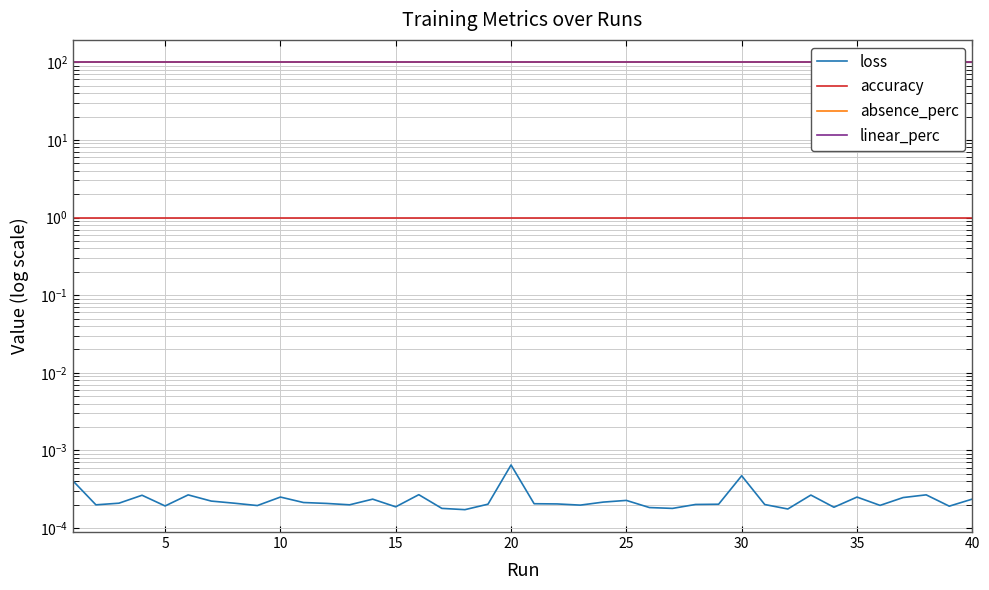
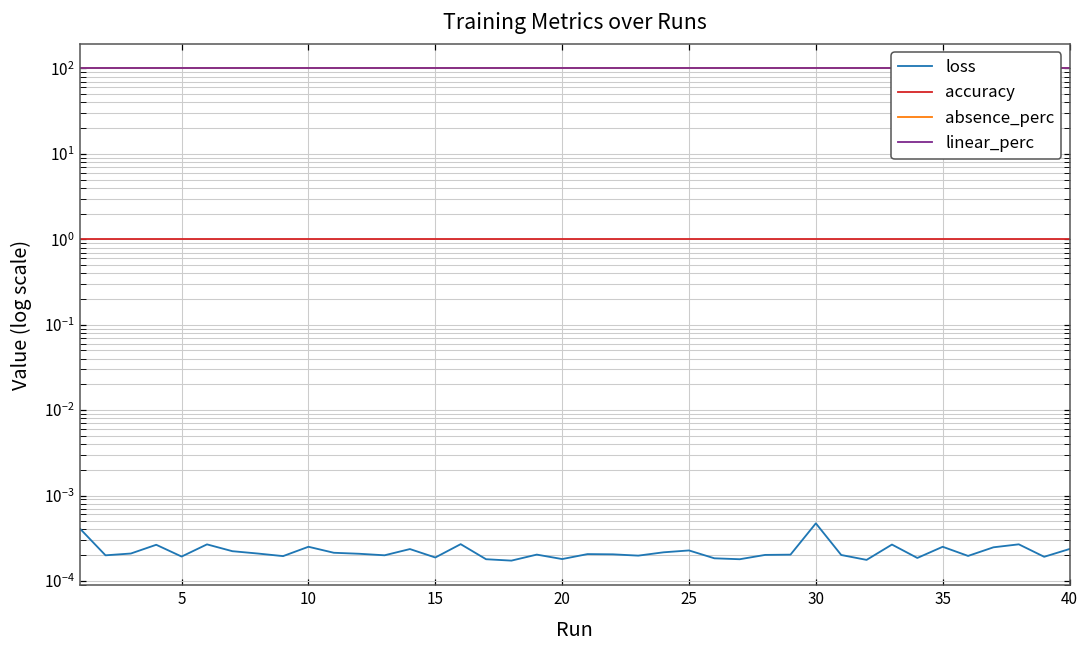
  {
    "loss": {
      "5": 0.00019,
      "10": 0.00025,
      "15": 0.00019,
-     "20": 0.0007,
+     "20": 0.00018,
      "25": 0.00023,
      "30": 0.0005,
      "35": 0.00025,
      "40": 0.00024
    },
    "accuracy": {
      "5": 1.0,
      "10": 1.0,
      "15": 1.0,
      "20": 1.0,
      "25": 1.0,
      "30": 1.0,
      "35": 1.0,
      "40": 1.0
    },
    "linear_perc": {
      "5": 100,
      "10": 100,
      "15": 100,
      "20": 100,
      "25": 100,
      "30": 100,
      "40": 100
    }
  }
